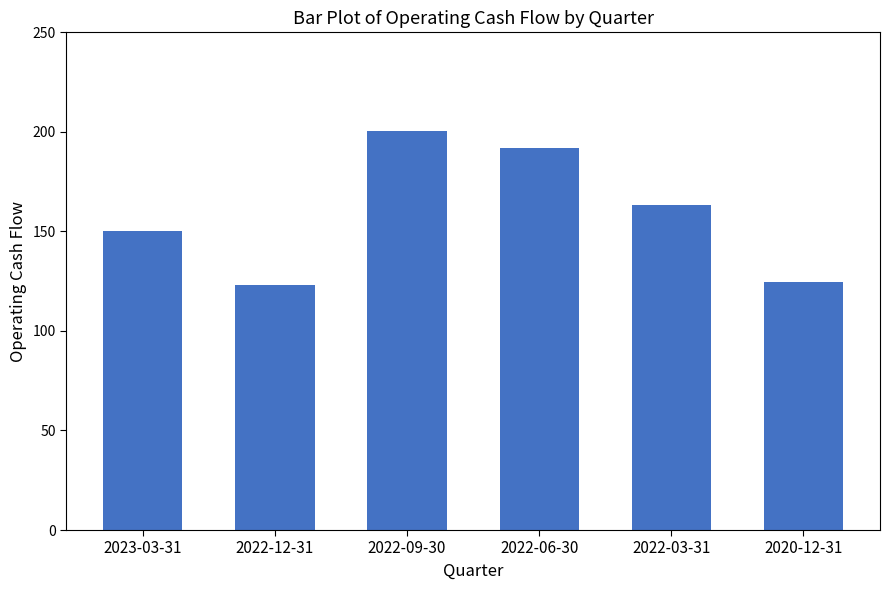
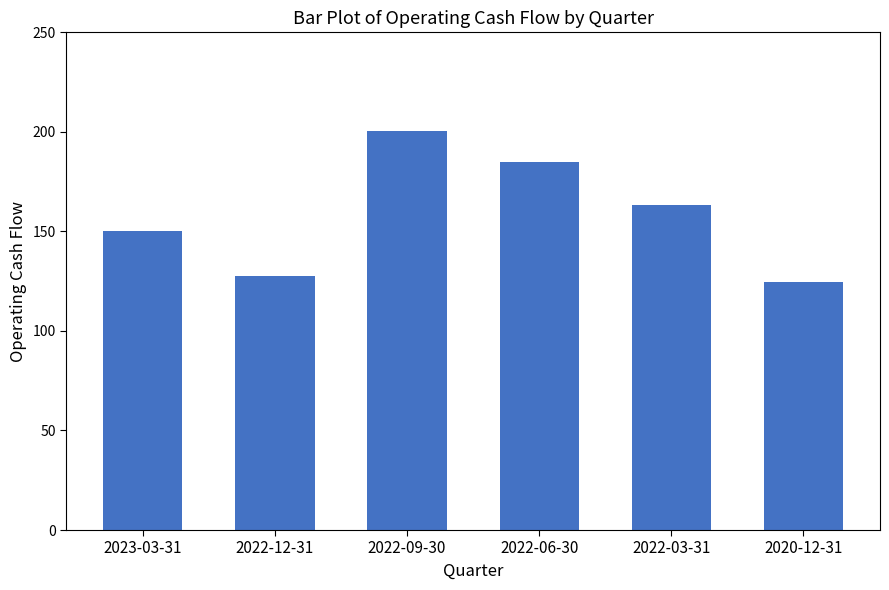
  {
    "2023-03-31": 150,
-   "2022-12-31": 123,
+   "2022-12-31": 128,
    "2022-09-30": 200,
-   "2022-06-30": 192,
+   "2022-06-30": 185,
    "2022-03-31": 163,
    "2020-12-31": 125
  }
